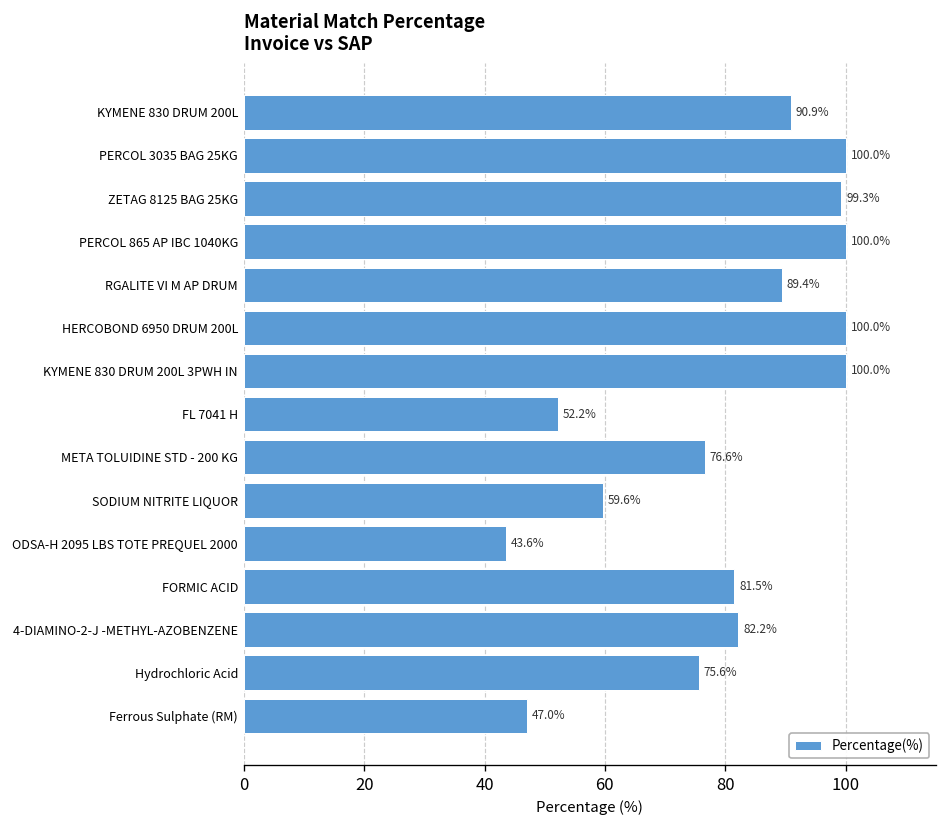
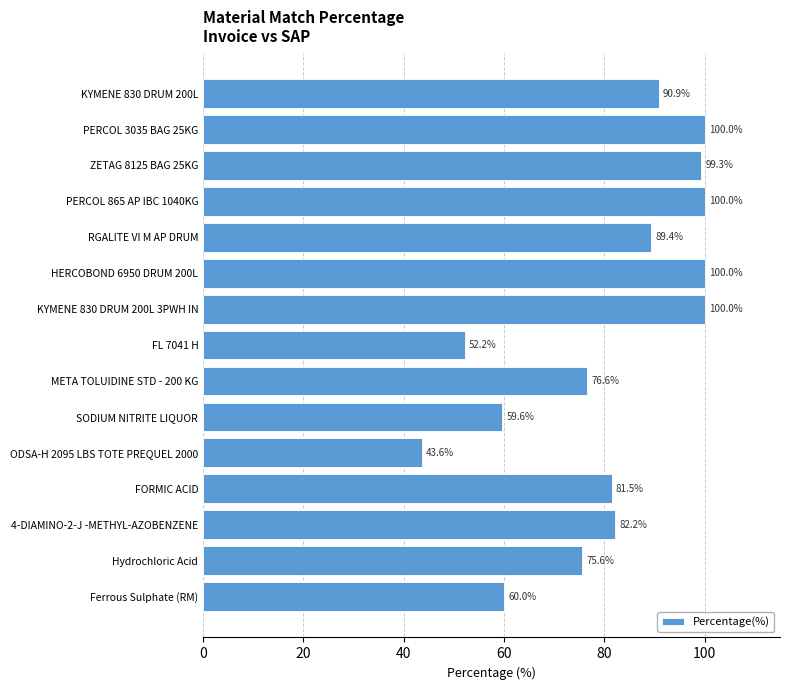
  {
    "KYMENE 830 DRUM 200L": "90.9%",
    "PERCOL 3035 BAG 25KG": "100.0%",
    "ZETAG 8125 BAG 25KG": "99.3%",
    "PERCOL 865 AP IBC 1040KG": "100.0%",
    "RGALITE VI M AP DRUM": "89.4%",
    "HERCOBOND 6950 DRUM 200L": "100.0%",
    "KYMENE 830 DRUM 200L 3PWH IN": "100.0%",
    "FL 7041 H": "52.2%",
    "META TOLUIDINE STD - 200 KG": "76.6%",
    "SODIUM NITRITE LIQUOR": "59.6%",
    "ODSA-H 2095 LBS TOTE PREQUEL 2000": "43.6%",
    "FORMIC ACID": "81.5%",
    "4-DIAMINO-2-J -METHYL-AZOBENZENE": "82.2%",
    "Hydrochloric Acid": "75.6%",
-   "Ferrous Sulphate (RM)": "47.0%"
+   "Ferrous Sulphate (RM)": "60.0%"
  }
